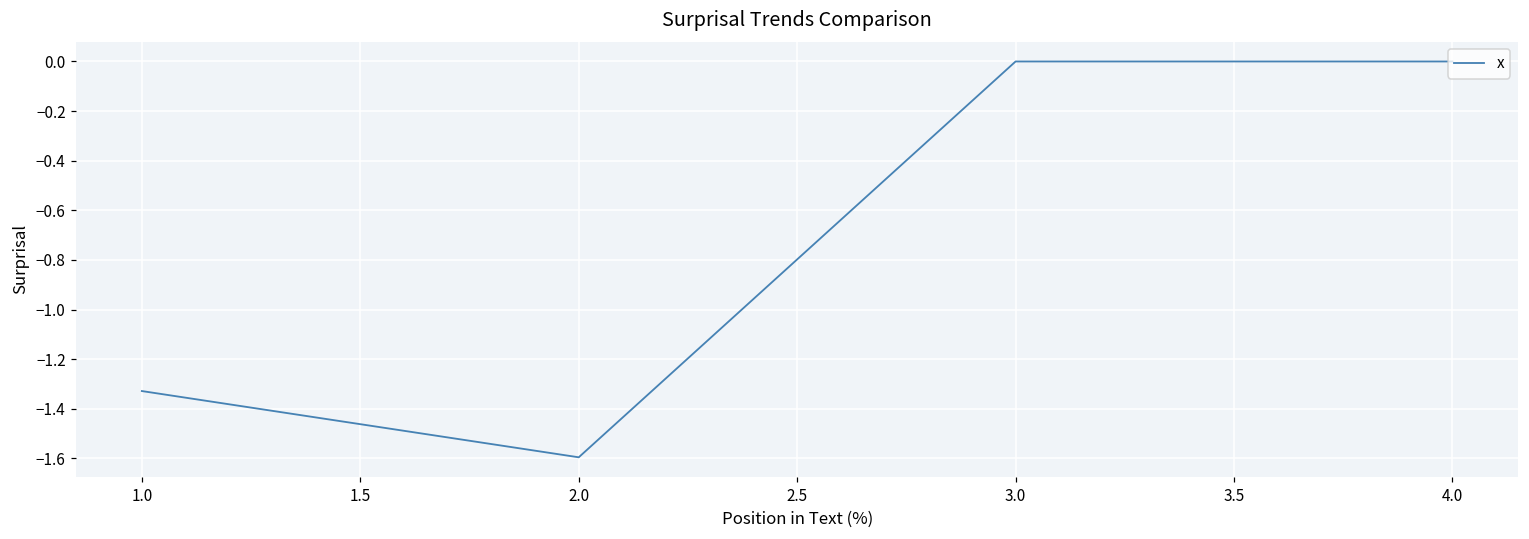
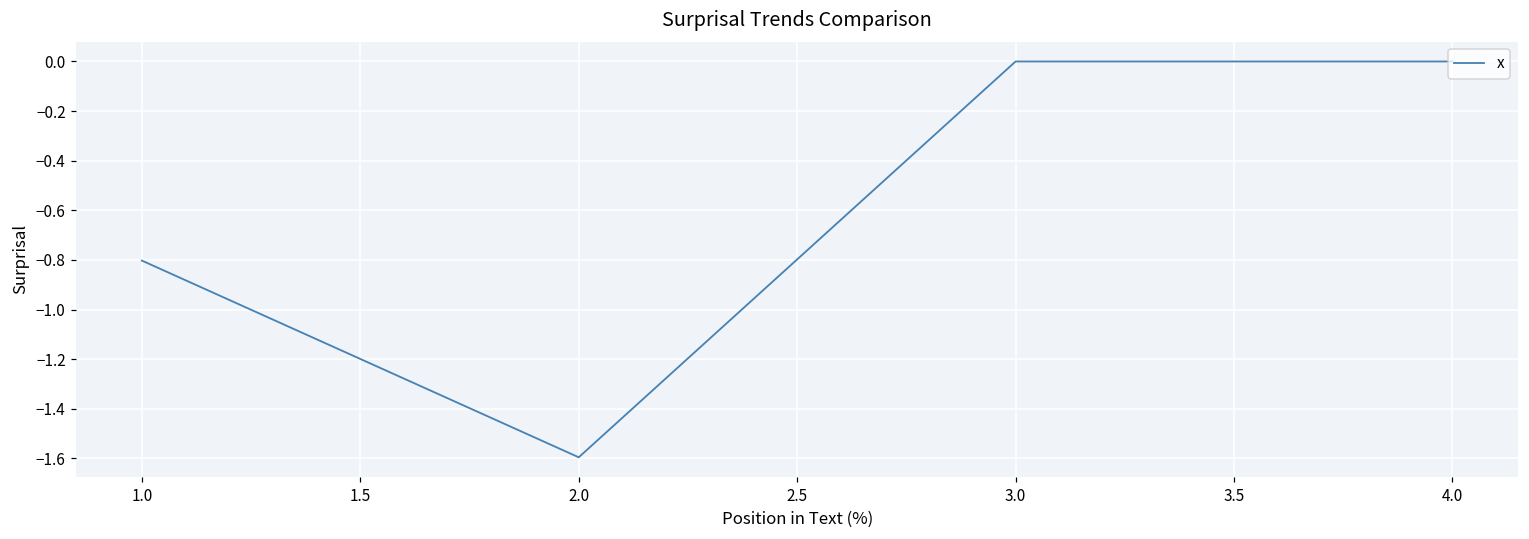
  {
-   "1.0": -1.33,
+   "1.0": -0.80,
    "2.0": -1.60,
    "3.0": 0.00
  }
